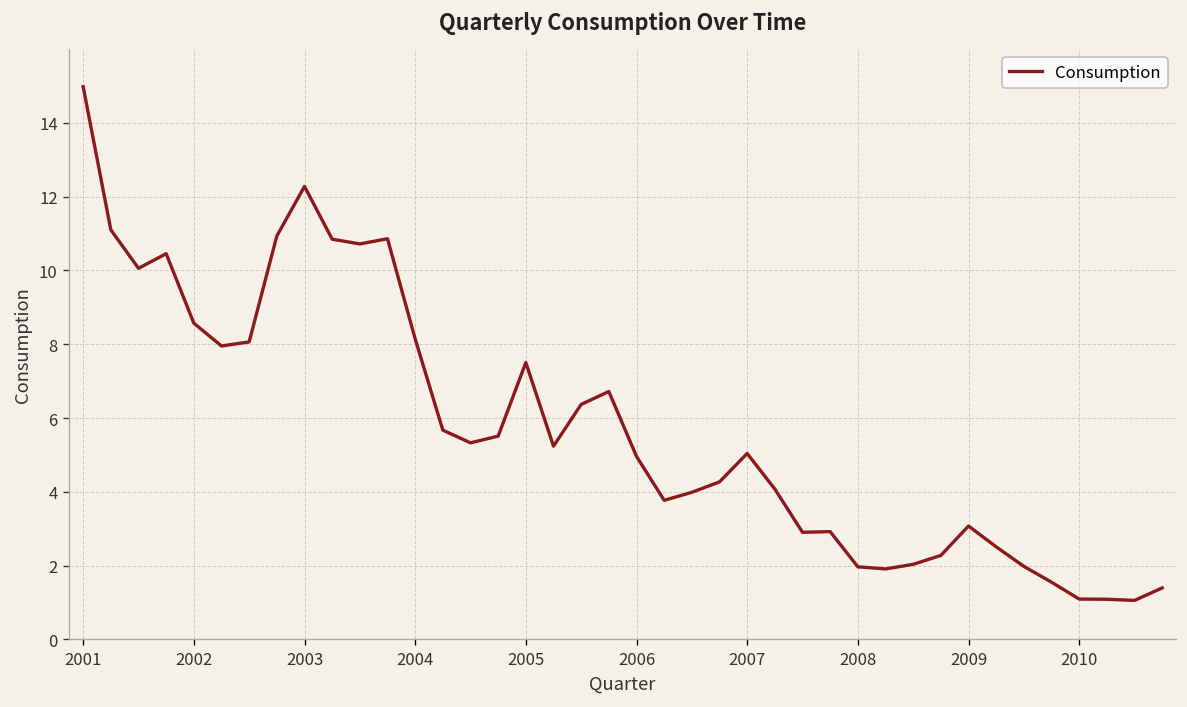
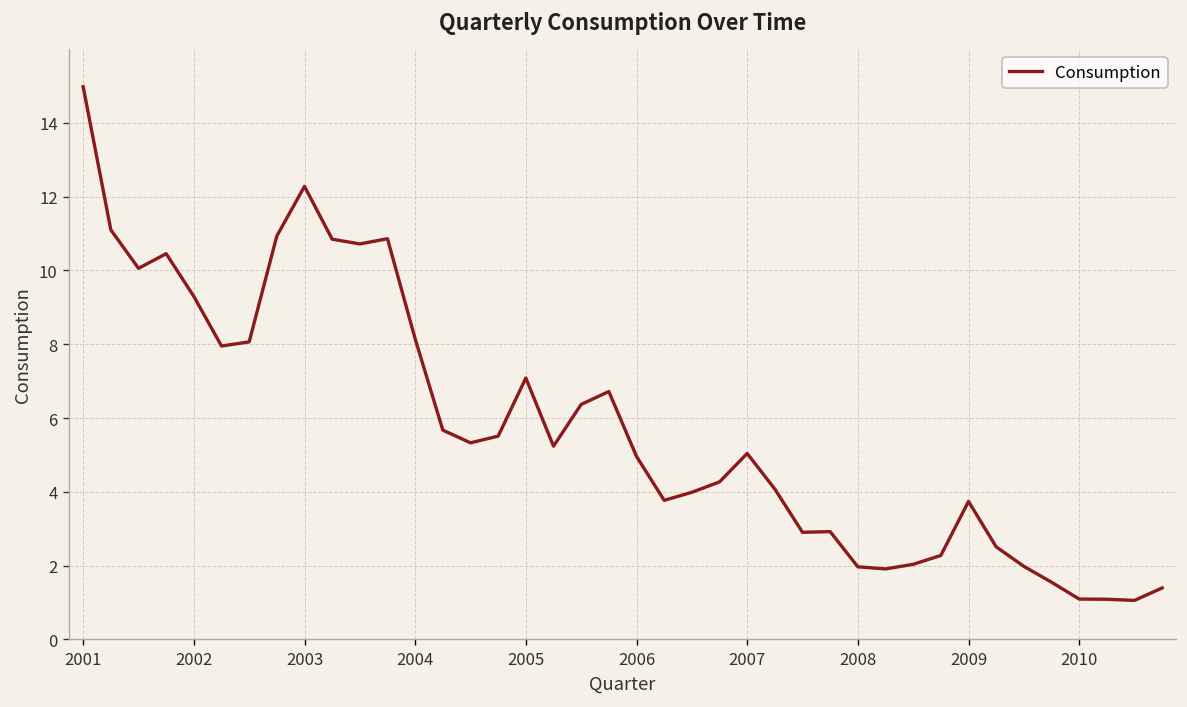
  {
    "2001": 15.0,
-   "2002": 8.6,
+   "2002": 9.3,
    "2003": 12.3,
    "2004": 8.1,
-   "2005": 7.5,
+   "2005": 7.1,
    "2006": 5.0,
    "2007": 5.0,
    "2008": 2.0,
-   "2009": 3.1,
+   "2009": 3.7,
    "2010": 1.1
  }
